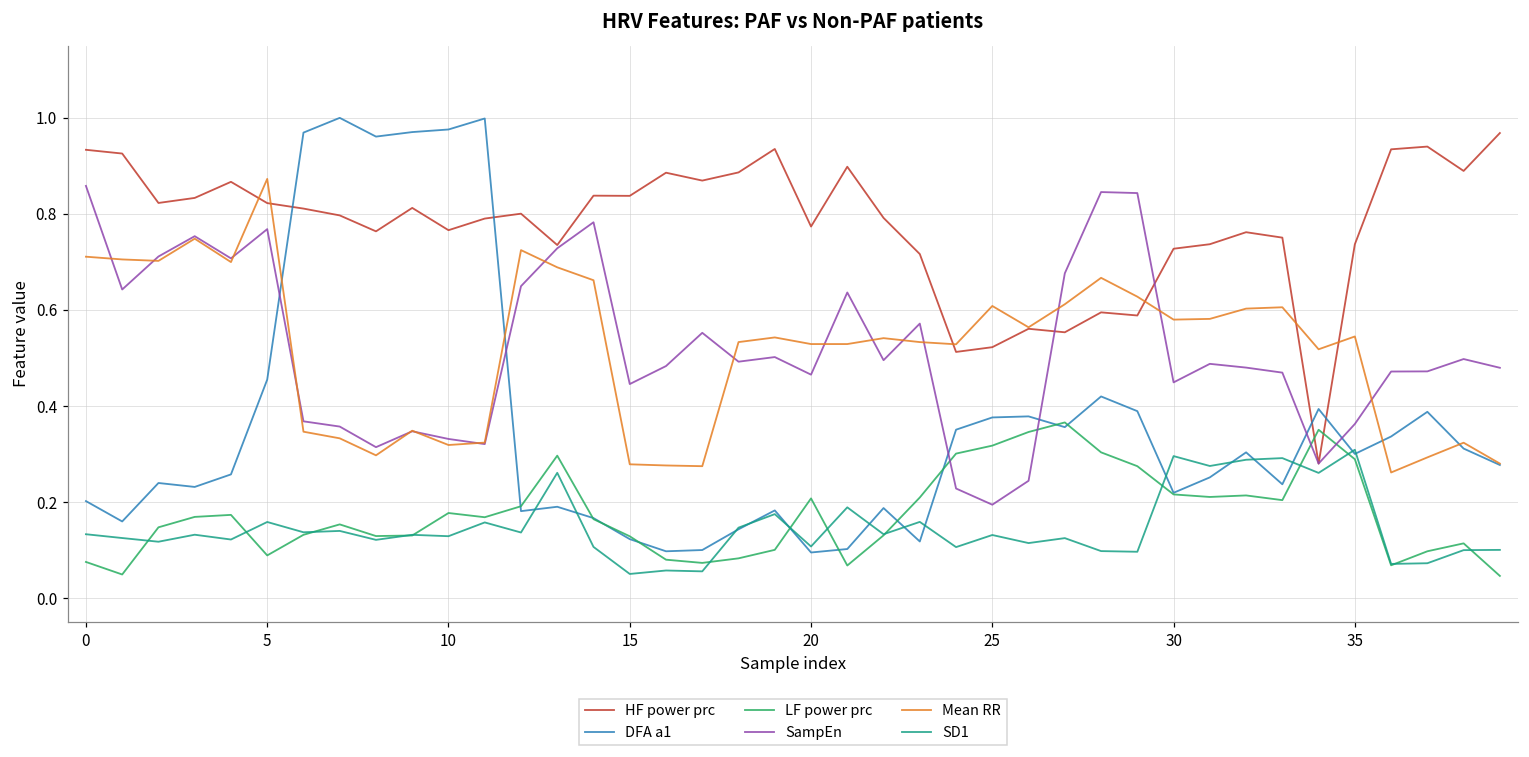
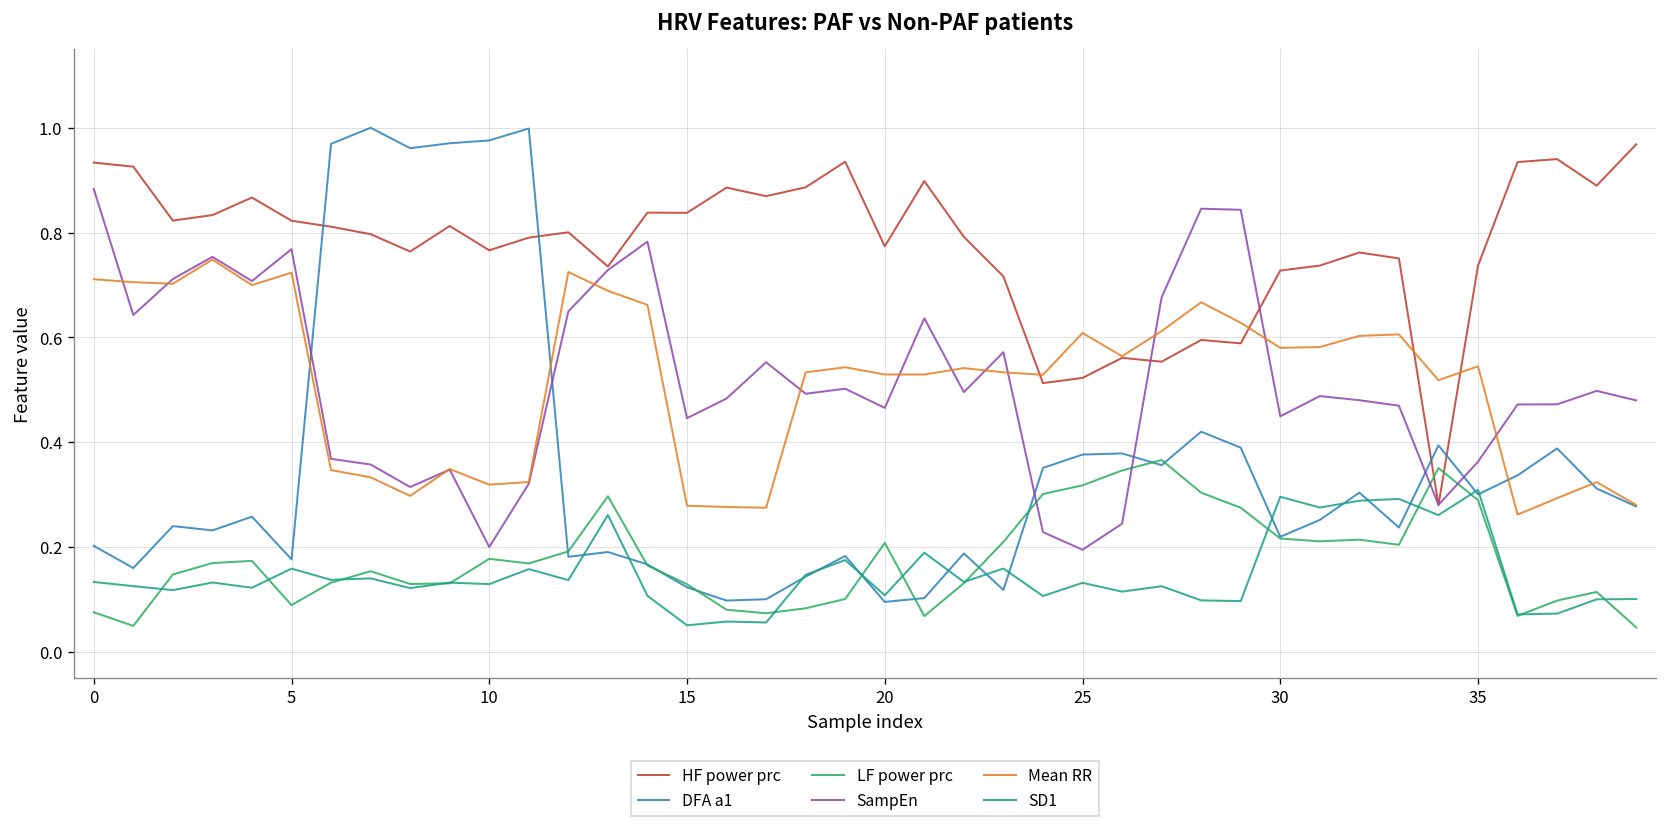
  {
    "HF power prc": {
      "0": 0.93,
      "5": 0.82,
      "10": 0.77,
      "15": 0.84,
      "20": 0.77,
      "25": 0.52,
      "30": 0.73,
      "35": 0.74
    },
    "DFA a1": {
      "0": 0.20,
-     "5": 0.46,
+     "5": 0.18,
      "10": 0.98,
      "20": 0.10,
      "25": 0.38,
      "35": 0.30
    },
    "SampEn": {
-     "0": 0.86,
+     "0": 0.88,
      "5": 0.77,
-     "10": 0.33,
+     "10": 0.20,
      "15": 0.45,
      "20": 0.47,
      "25": 0.19,
      "30": 0.45,
      "35": 0.36
    },
    "Mean RR": {
      "0": 0.71,
-     "5": 0.87,
+     "5": 0.72,
      "10": 0.32,
      "15": 0.28,
      "20": 0.53,
      "25": 0.61,
      "30": 0.58,
      "35": 0.54
    }
  }
